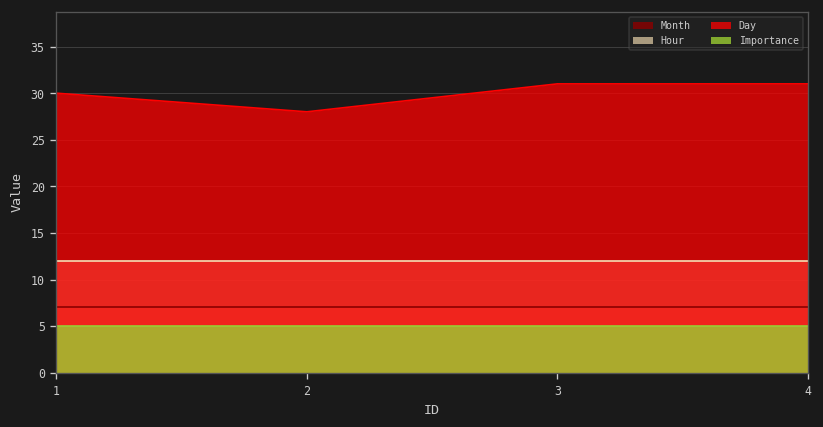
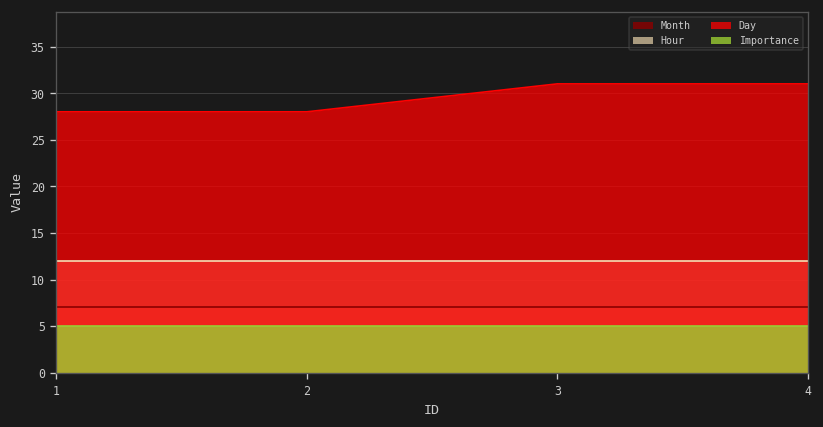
  {
    "Month": {
      "1": 7,
      "2": 7,
      "3": 7,
      "4": 7
    },
    "Hour": {
      "1": 12,
      "2": 12,
      "3": 12,
      "4": 12
    },
    "Day": {
-     "1": 30,
+     "1": 28,
      "2": 28,
      "3": 31,
      "4": 31
    },
    "Importance": {
      "1": 5,
      "2": 5,
      "3": 5,
      "4": 5
    }
  }
